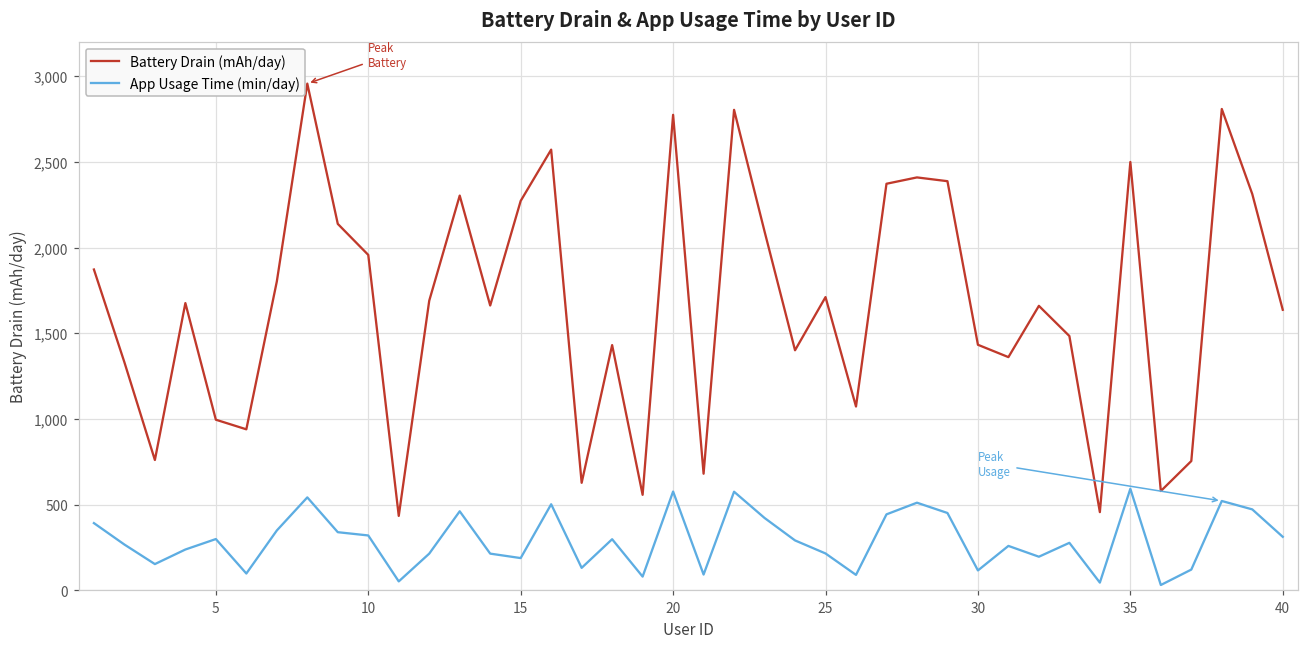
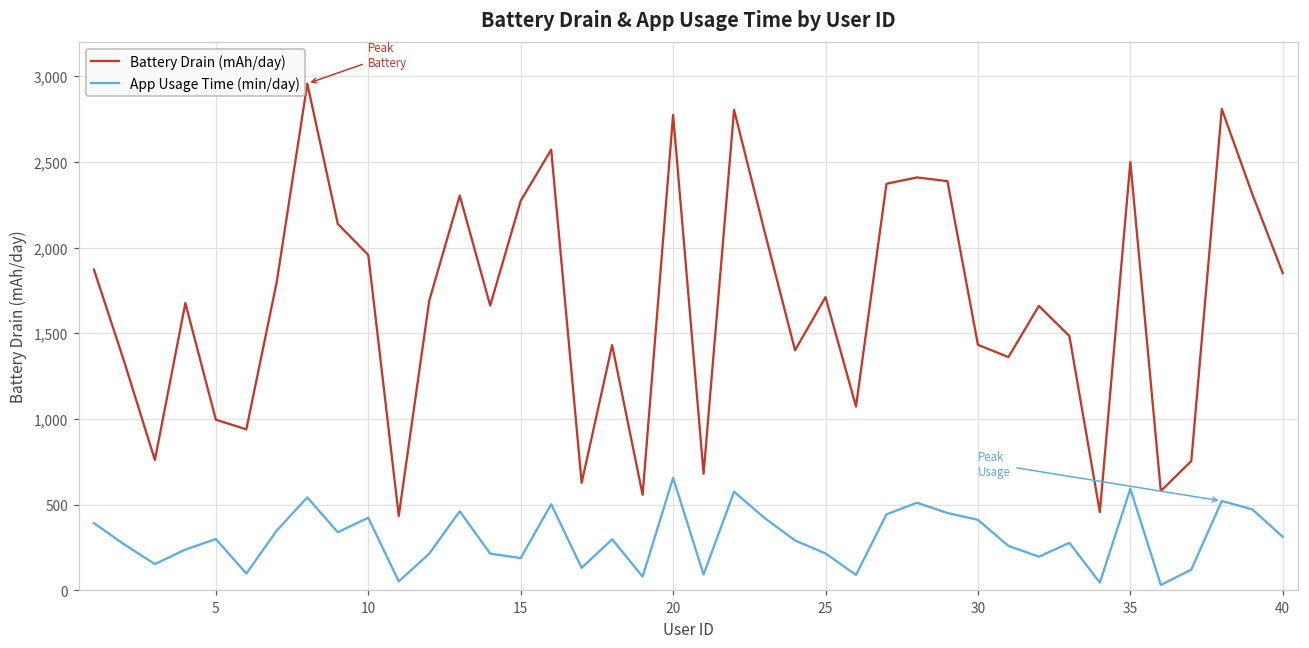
  {
    "Battery Drain (mAh/day)": {
      "5": "1,000",
      "10": "1,960",
      "15": "2,270",
      "20": "2,770",
      "25": "1,710",
      "30": "1,430",
      "35": "2,500",
-     "40": "1,640"
+     "40": "1,850"
    },
    "App Usage Time (min/day)": {
      "5": "300",
-     "10": "320",
+     "10": "420",
      "15": "190",
-     "20": "580",
+     "20": "660",
      "25": "220",
-     "30": "120",
+     "30": "410",
      "35": "590",
      "40": "310"
    }
  }
